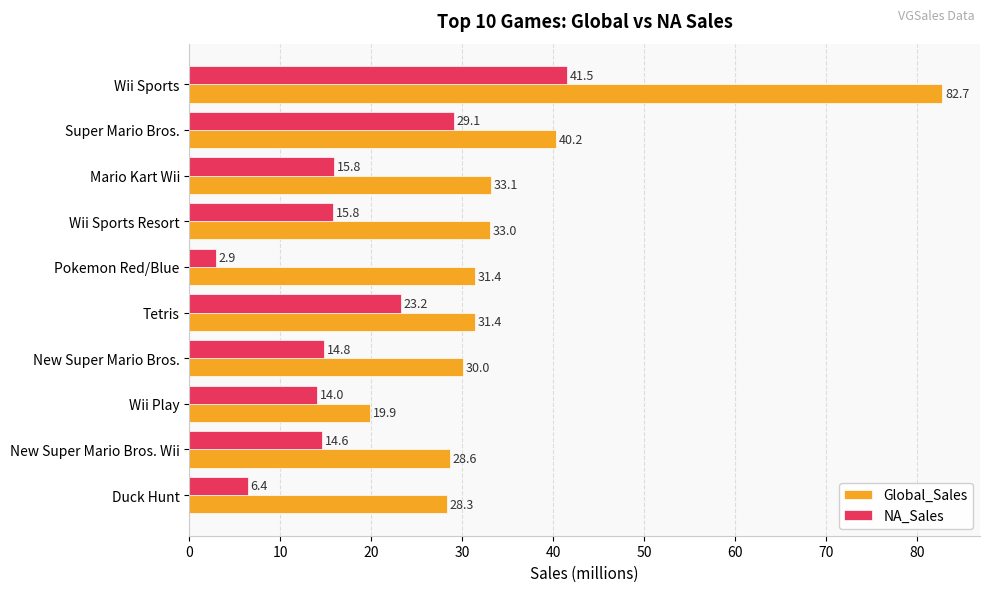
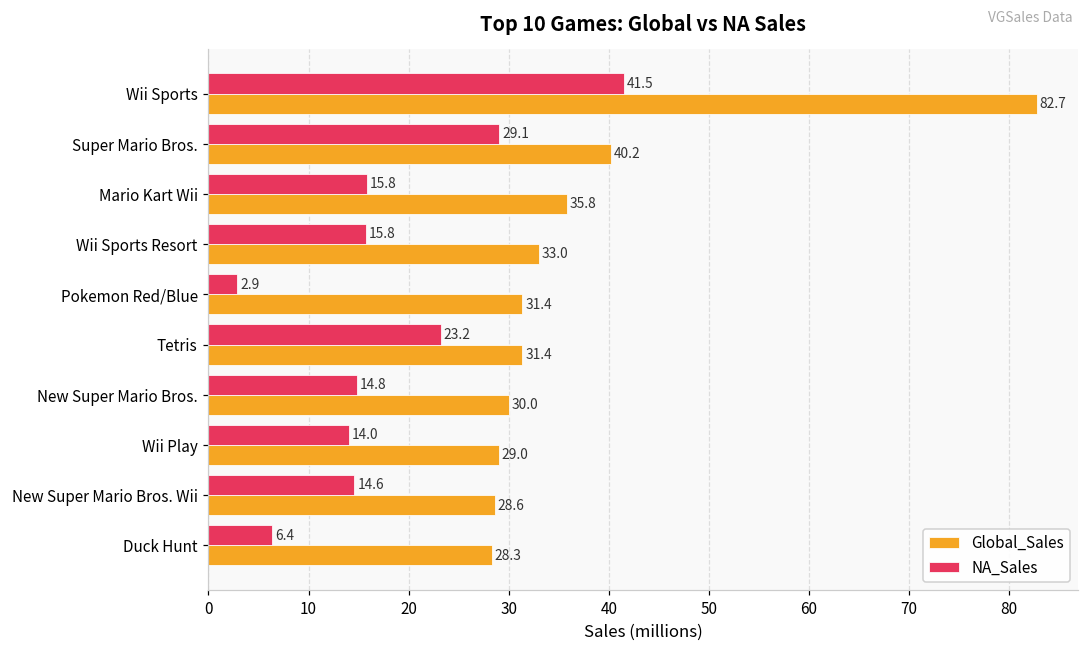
  {
    "Global_Sales": {
      "Wii Sports": 82.7,
      "Super Mario Bros.": 40.2,
-     "Mario Kart Wii": 33.1,
+     "Mario Kart Wii": 35.8,
      "Wii Sports Resort": 33.0,
      "Pokemon Red/Blue": 31.4,
      "Tetris": 31.4,
      "New Super Mario Bros.": 30.0,
-     "Wii Play": 19.9,
+     "Wii Play": 29.0,
      "New Super Mario Bros. Wii": 28.6,
      "Duck Hunt": 28.3
    },
    "NA_Sales": {
      "Wii Sports": 41.5,
      "Super Mario Bros.": 29.1,
      "Mario Kart Wii": 15.8,
      "Wii Sports Resort": 15.8,
      "Pokemon Red/Blue": 2.9,
      "Tetris": 23.2,
      "New Super Mario Bros.": 14.8,
      "Wii Play": 14.0,
      "New Super Mario Bros. Wii": 14.6,
      "Duck Hunt": 6.4
    }
  }
